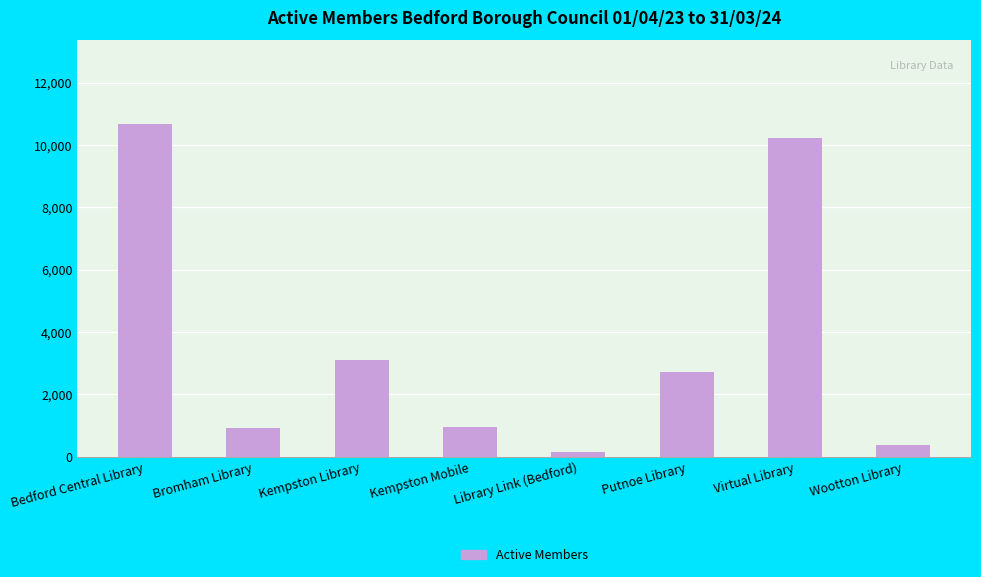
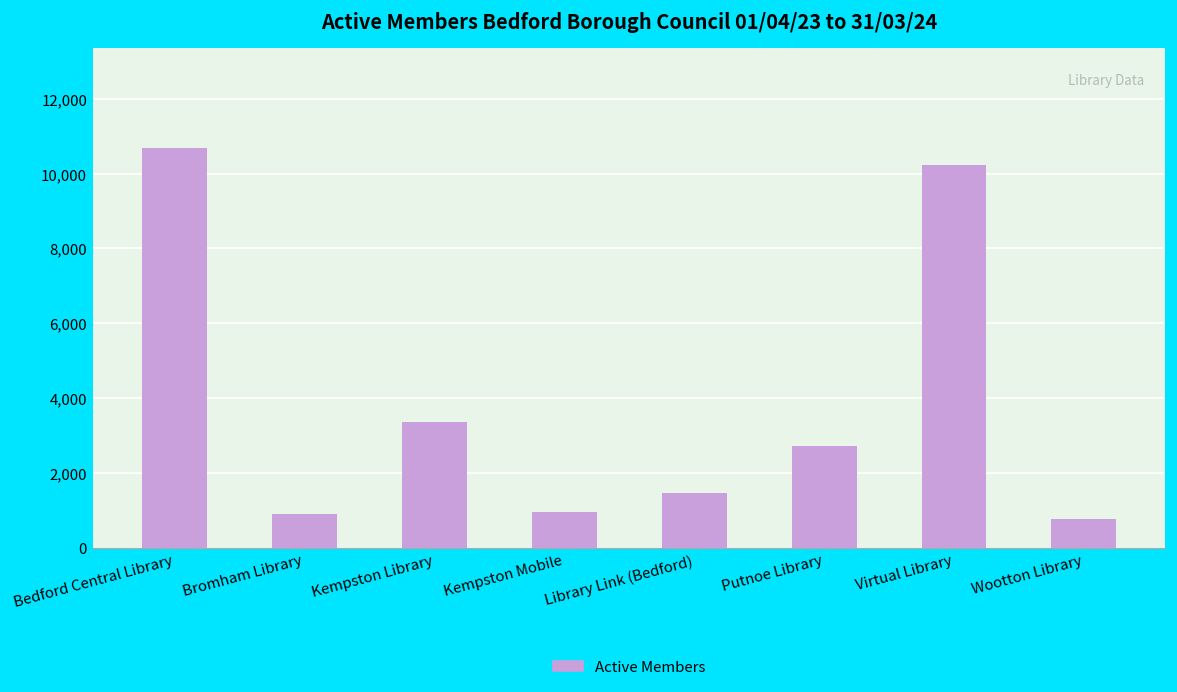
  {
    "Bedford Central Library": "10,700",
    "Bromham Library": "900",
-   "Kempston Library": "3,100",
+   "Kempston Library": "3,400",
    "Kempston Mobile": "1,000",
-   "Library Link (Bedford)": "200",
+   "Library Link (Bedford)": "1,500",
    "Putnoe Library": "2,700",
    "Virtual Library": "10,200",
-   "Wootton Library": "400"
+   "Wootton Library": "800"
  }
